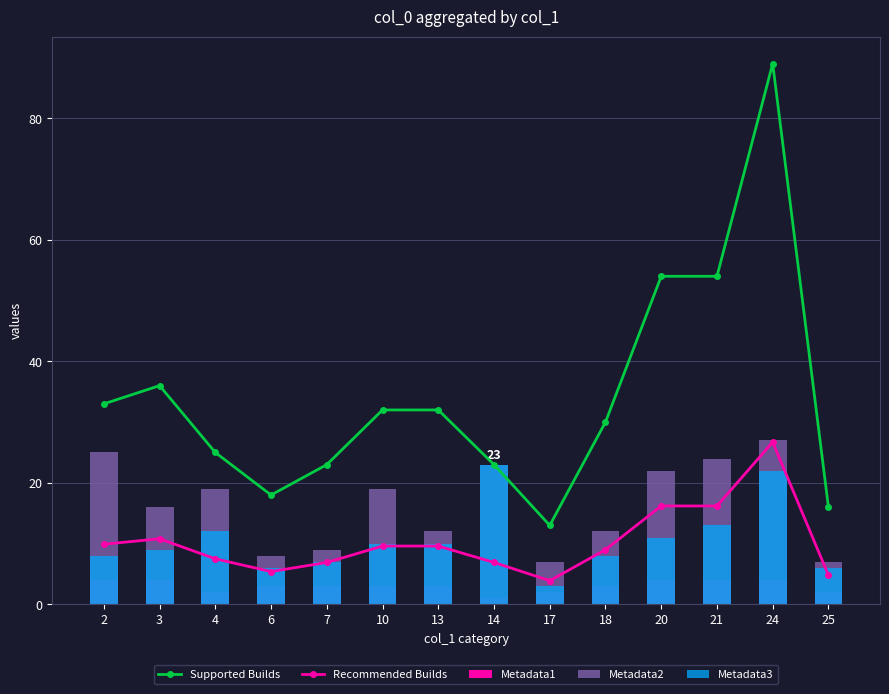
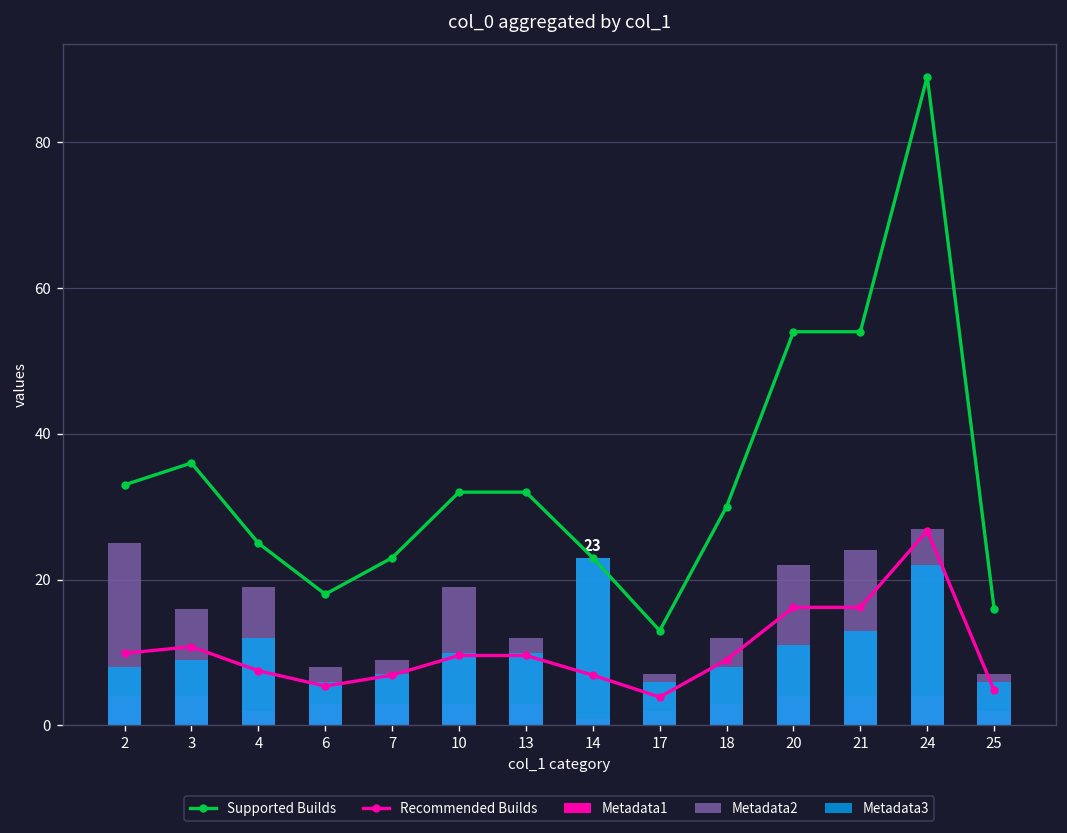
  {
    "Supported Builds": {
      "14": 23
    },
    "Metadata2": {
      "14": 23
    },
    "Metadata3": {
-     "17": 3
+     "17": 6
    }
  }
